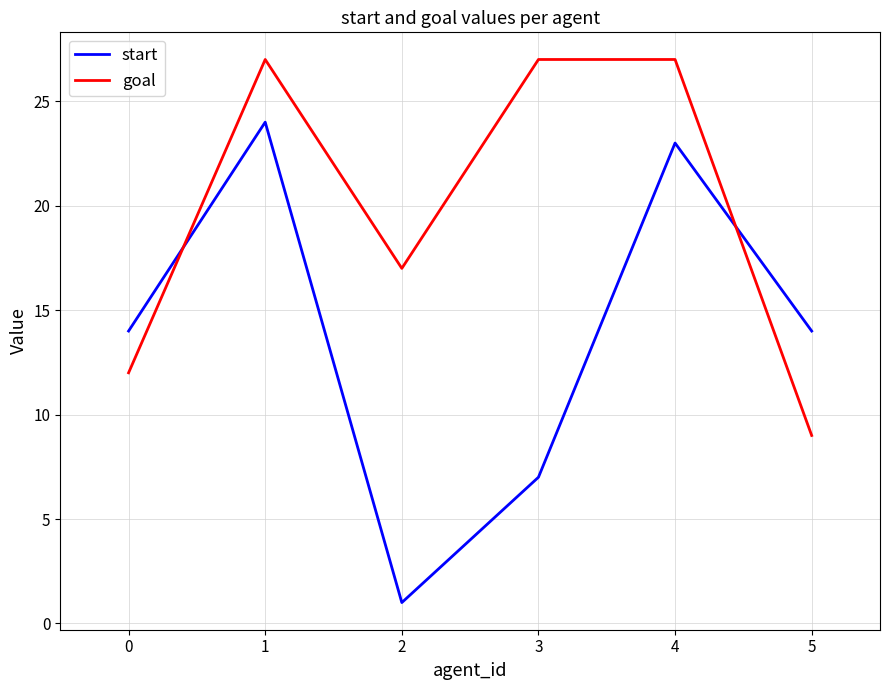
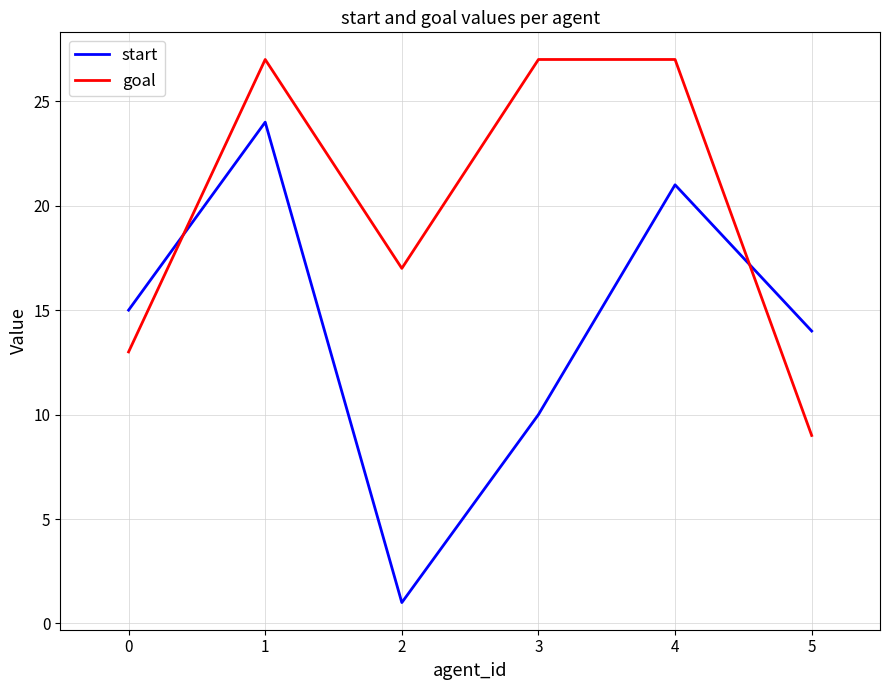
  {
    "start": {
-     "0": 14,
+     "0": 15,
      "1": 24,
      "2": 1,
-     "3": 7,
-     "4": 23,
+     "3": 10,
+     "4": 21,
      "5": 14
    },
    "goal": {
-     "0": 12,
+     "0": 13,
      "1": 27,
      "2": 17,
      "3": 27,
      "4": 27,
      "5": 9
    }
  }
